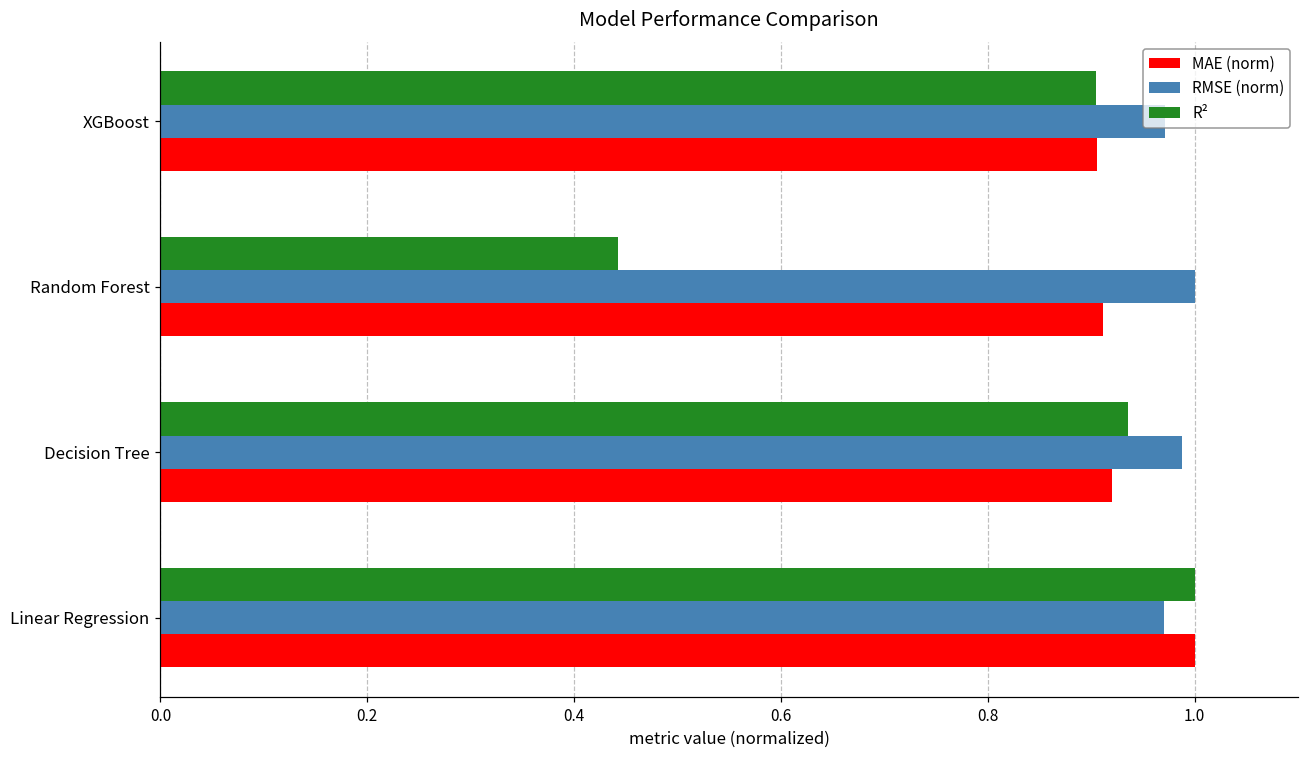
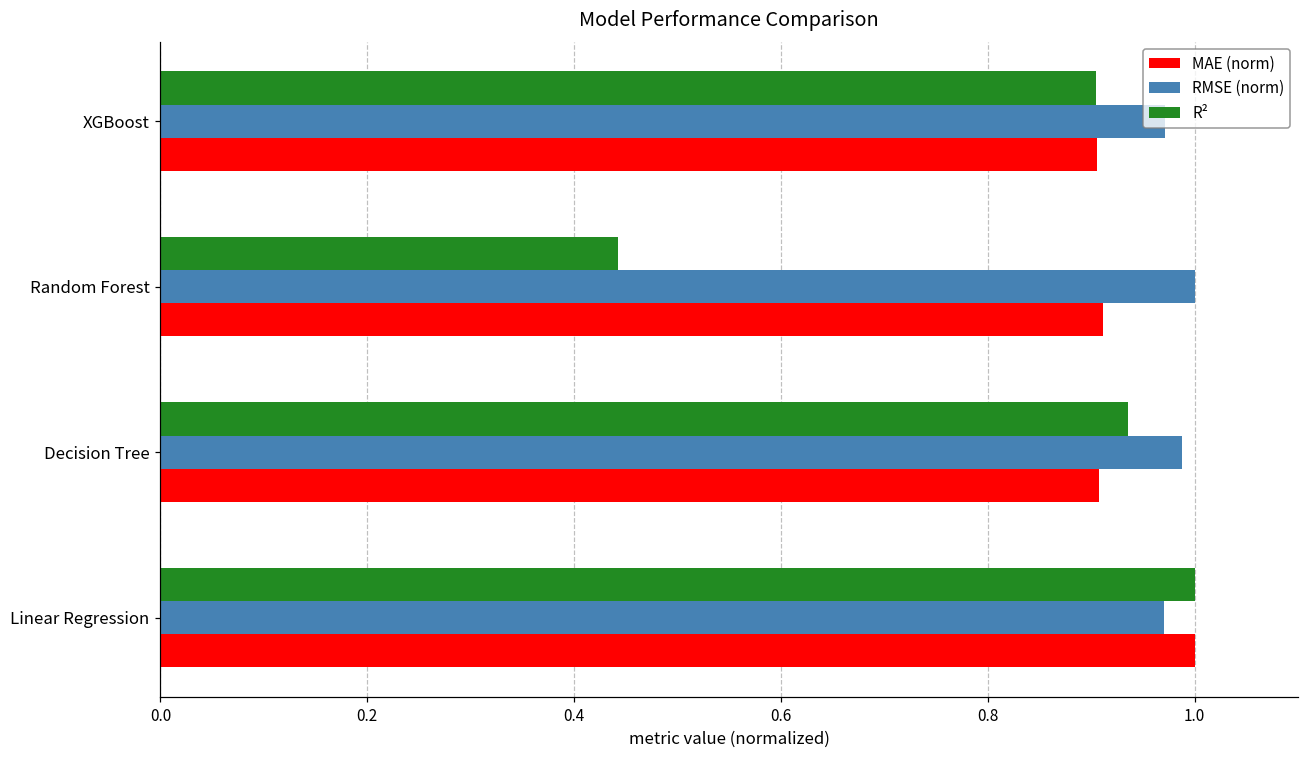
  {
    "MAE (norm)": {
      "XGBoost": 0.91,
      "Random Forest": 0.91,
-     "Decision Tree": 0.92,
+     "Decision Tree": 0.91,
      "Linear Regression": 1.00
    },
    "RMSE (norm)": {
      "Random Forest": 1.00,
      "Decision Tree": 0.99,
      "Linear Regression": 0.97
    },
    "R²": {
      "XGBoost": 0.90,
      "Random Forest": 0.44,
      "Decision Tree": 0.94,
      "Linear Regression": 1.00
    }
  }
